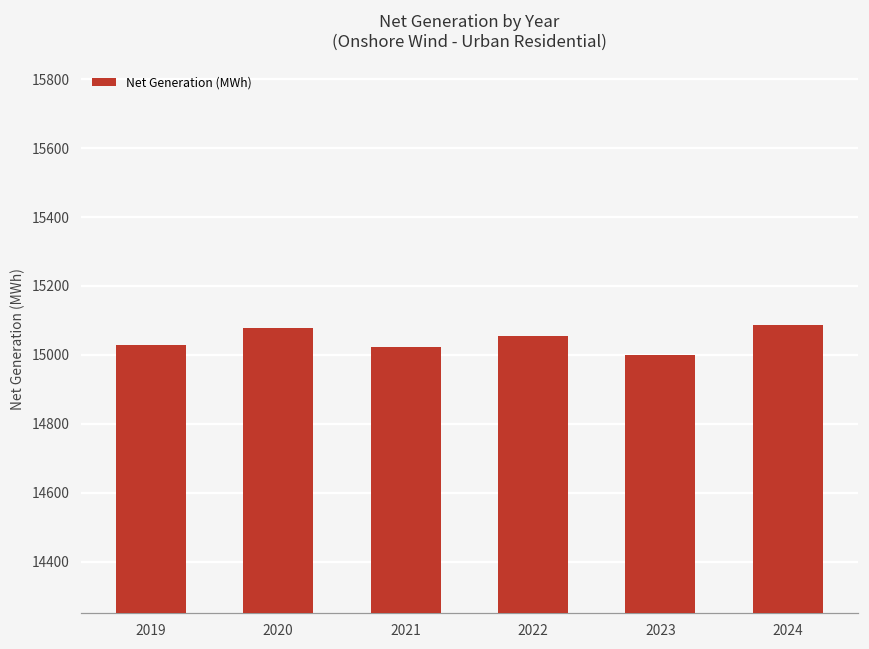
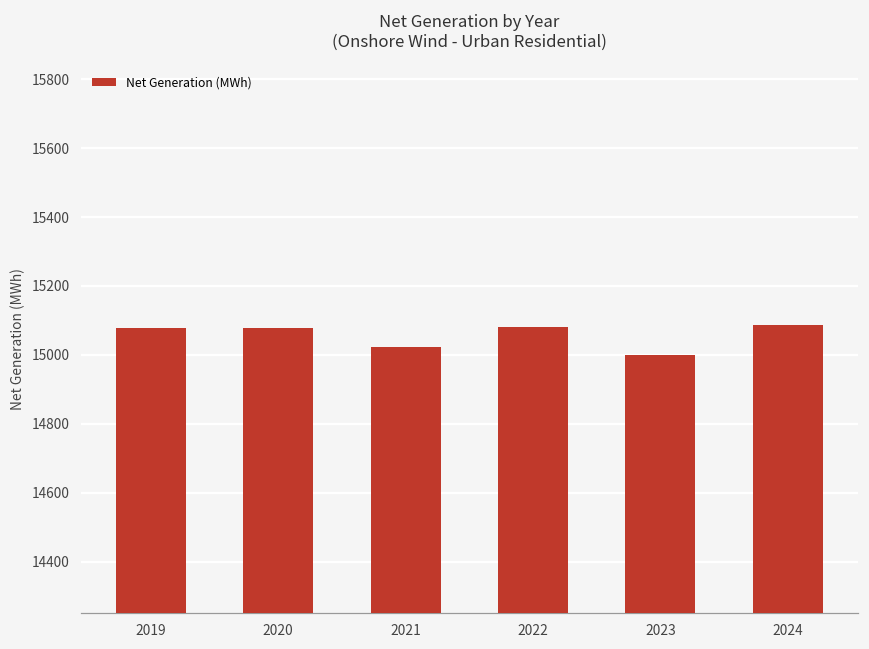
  {
-   "2019": 15030,
+   "2019": 15080,
    "2020": 15080,
    "2021": 15020,
-   "2022": 15050,
+   "2022": 15080,
    "2023": 15000,
    "2024": 15090
  }
